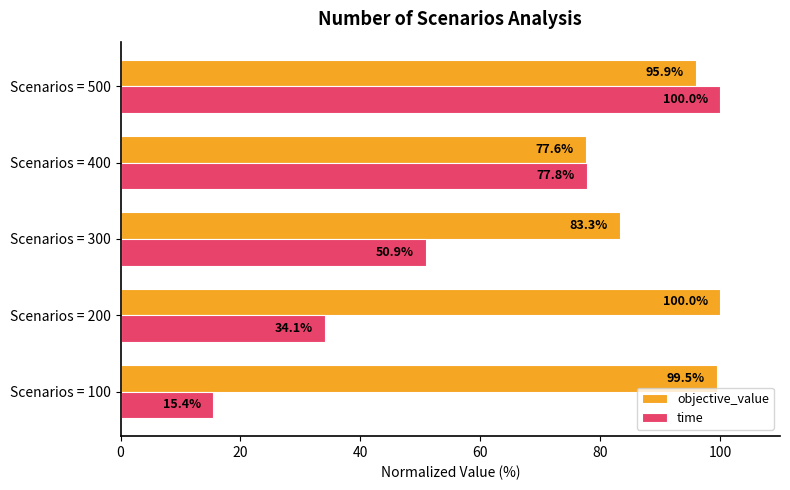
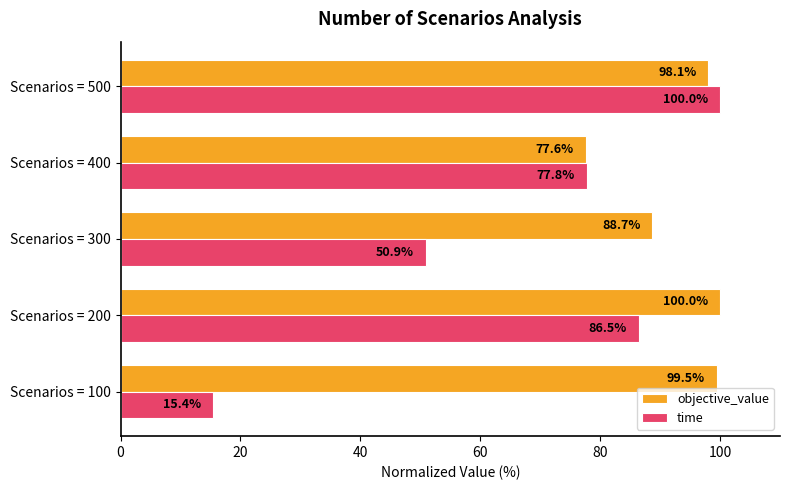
  {
    "objective_value": {
-     "Scenarios = 500": "95.9%",
+     "Scenarios = 500": "98.1%",
      "Scenarios = 400": "77.6%",
-     "Scenarios = 300": "83.3%",
+     "Scenarios = 300": "88.7%",
      "Scenarios = 200": "100.0%",
      "Scenarios = 100": "99.5%"
    },
    "time": {
      "Scenarios = 500": "100.0%",
      "Scenarios = 400": "77.8%",
      "Scenarios = 300": "50.9%",
-     "Scenarios = 200": "34.1%",
+     "Scenarios = 200": "86.5%",
      "Scenarios = 100": "15.4%"
    }
  }
